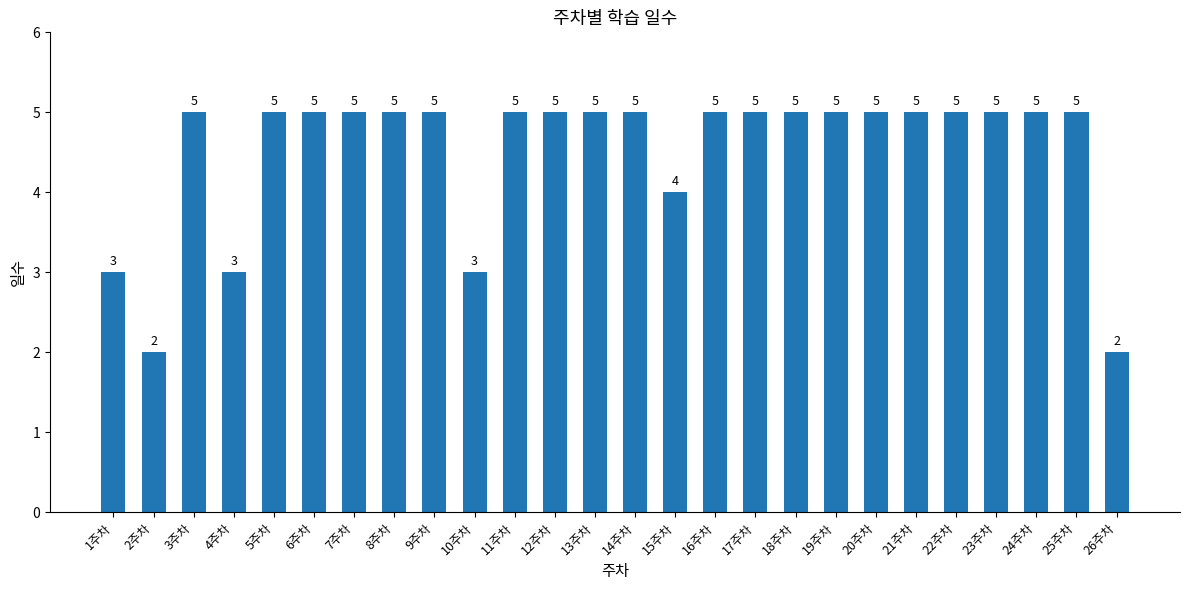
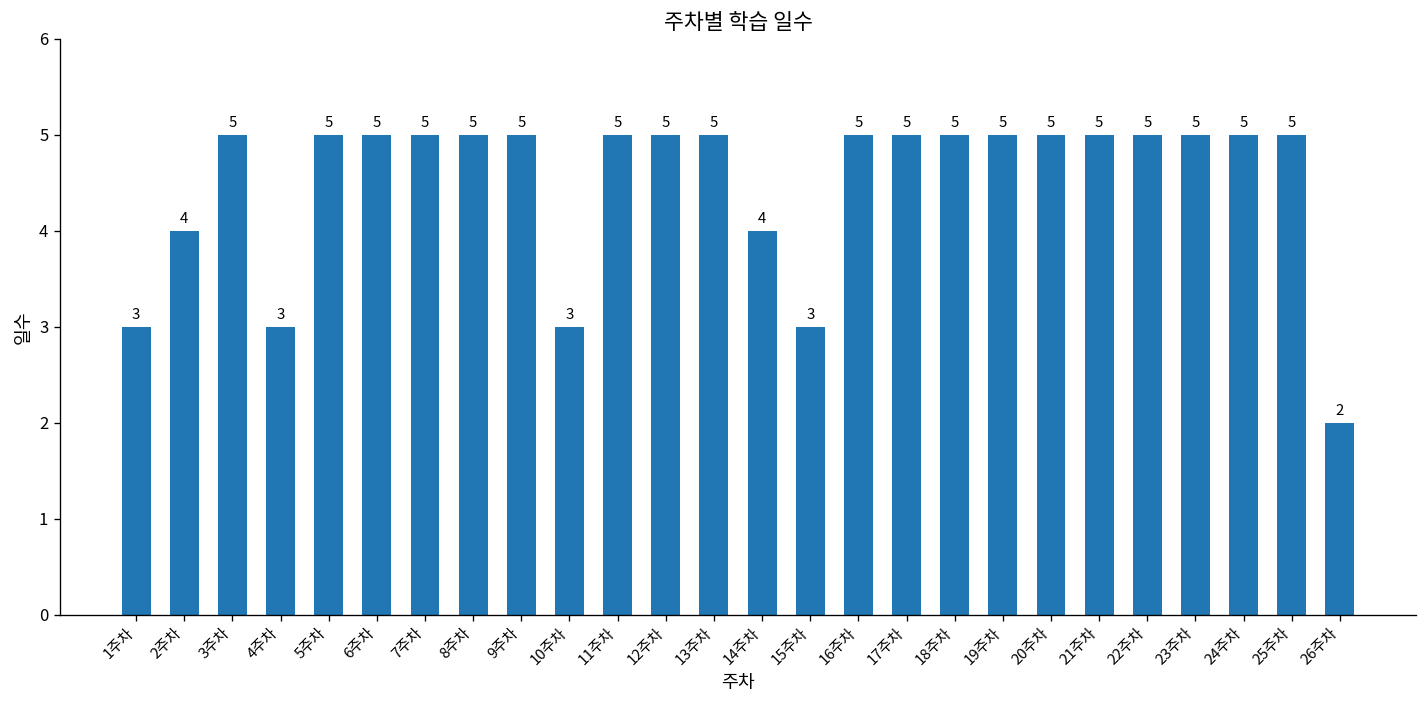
  {
    "1주차": 3,
-   "2주차": 2,
+   "2주차": 4,
    "3주차": 5,
    "4주차": 3,
    "5주차": 5,
    "6주차": 5,
    "7주차": 5,
    "8주차": 5,
    "9주차": 5,
    "10주차": 3,
    "11주차": 5,
    "12주차": 5,
    "13주차": 5,
-   "14주차": 5,
-   "15주차": 4,
+   "14주차": 4,
+   "15주차": 3,
    "16주차": 5,
    "17주차": 5,
    "18주차": 5,
    "19주차": 5,
    "20주차": 5,
    "21주차": 5,
    "22주차": 5,
    "23주차": 5,
    "24주차": 5,
    "25주차": 5,
    "26주차": 2
  }
